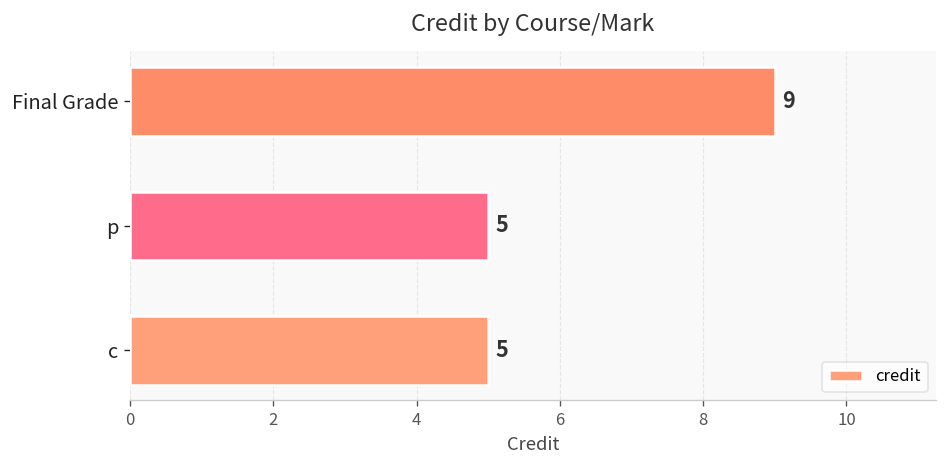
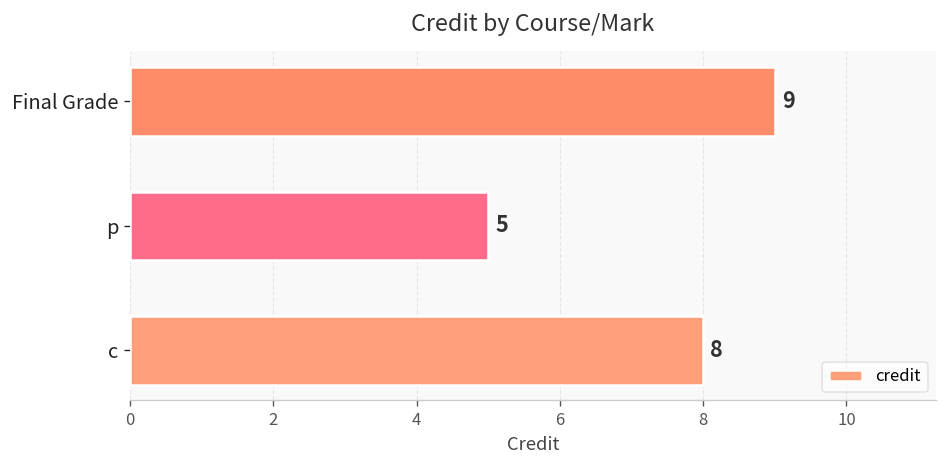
  {
    "Final Grade": 9,
    "p": 5,
-   "c": 5
+   "c": 8
  }
